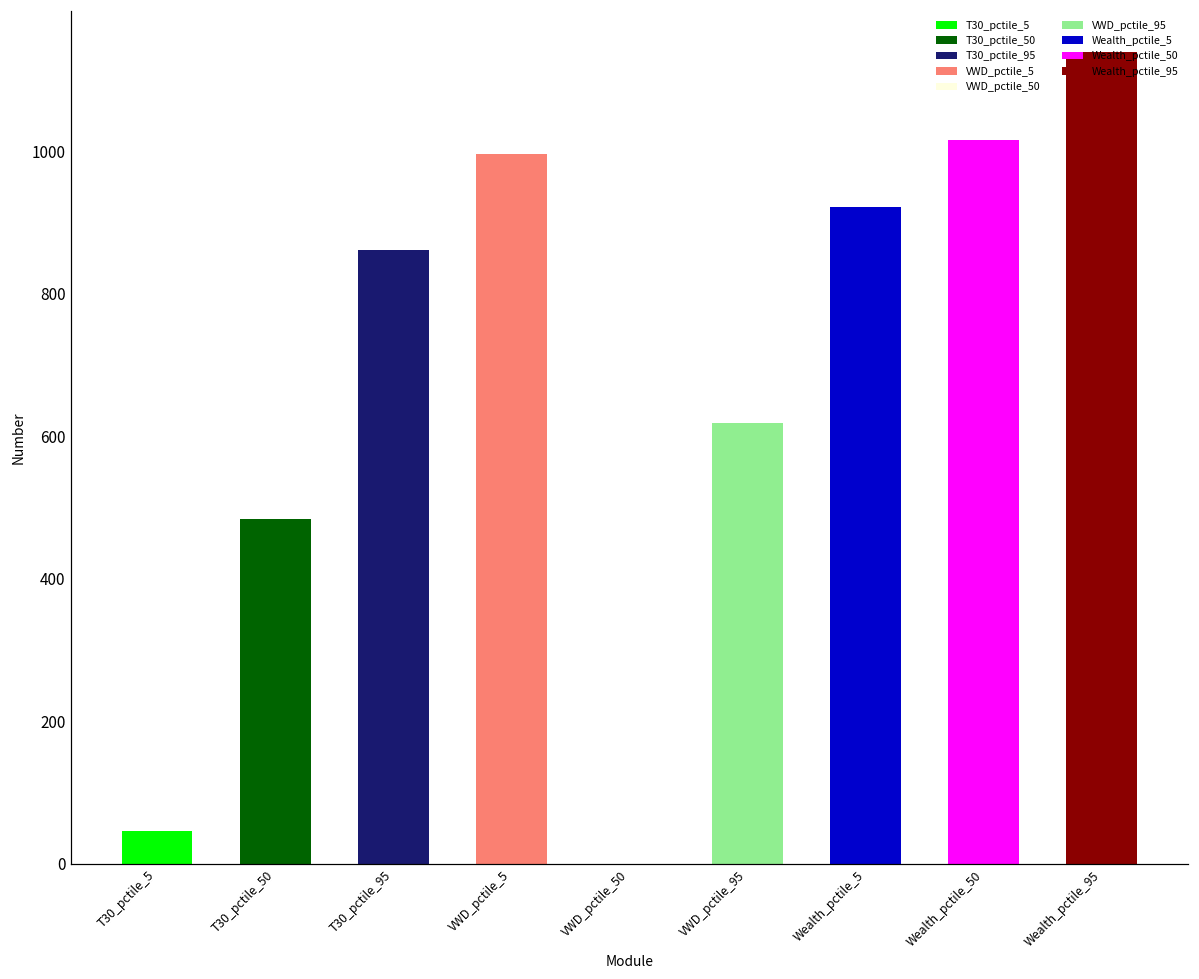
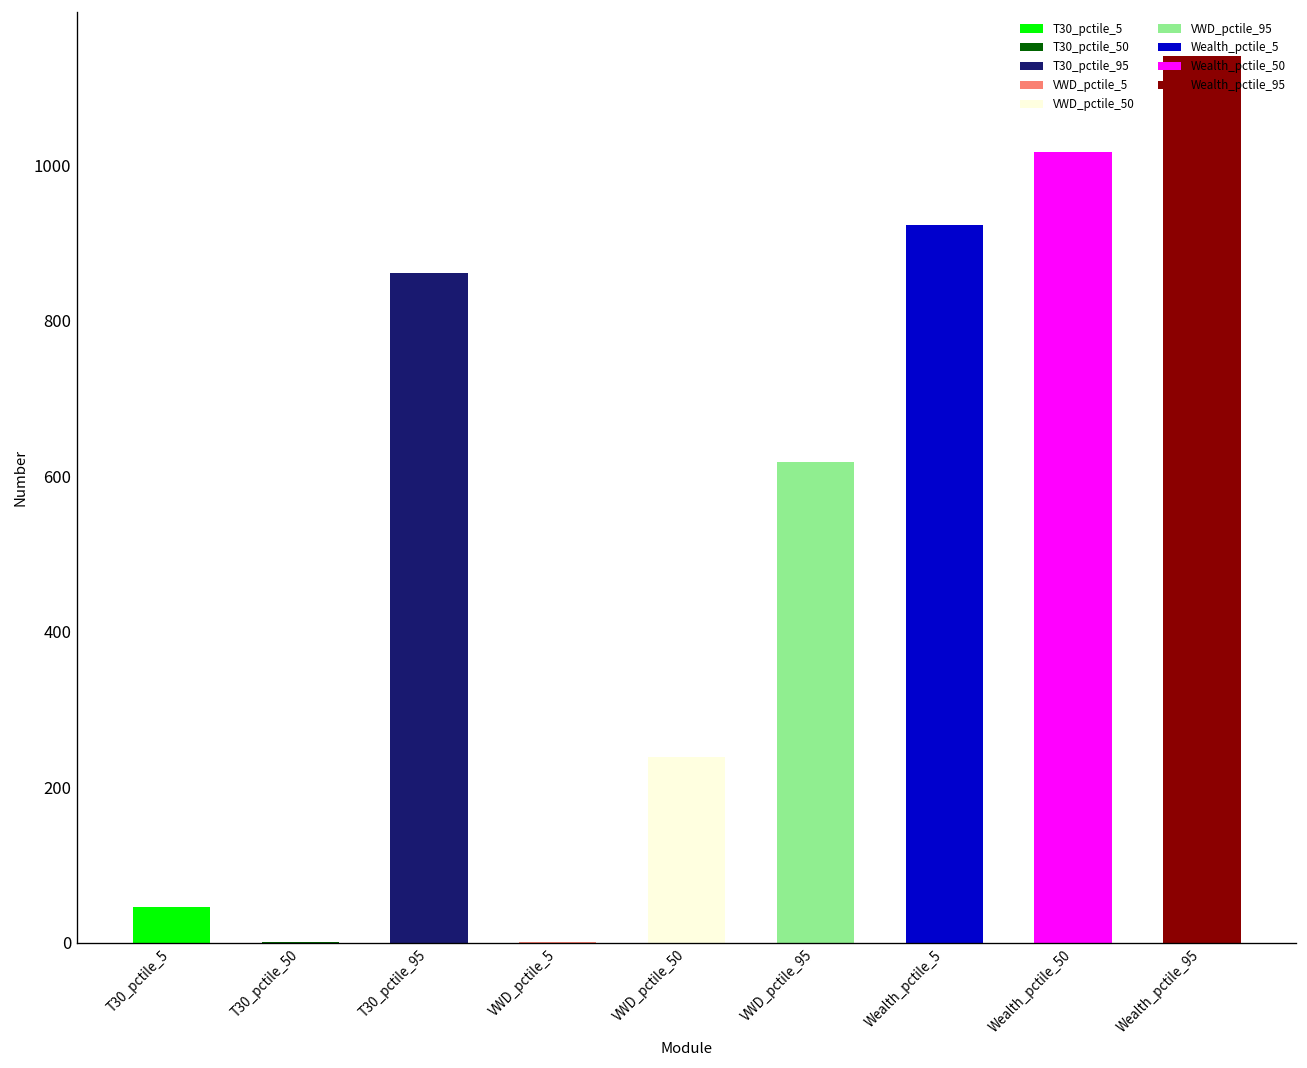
  {
    "T30_pctile_5": 50,
-   "T30_pctile_50": 480,
+   "T30_pctile_50": 0,
    "T30_pctile_95": 860,
-   "VWD_pctile_5": 1000,
-   "VWD_pctile_50": 0,
+   "VWD_pctile_5": 0,
+   "VWD_pctile_50": 240,
    "VWD_pctile_95": 620,
    "Wealth_pctile_5": 920,
    "Wealth_pctile_50": 1020,
    "Wealth_pctile_95": 1140
  }
